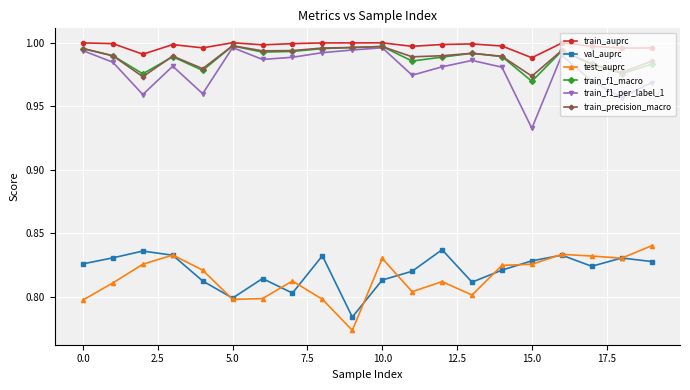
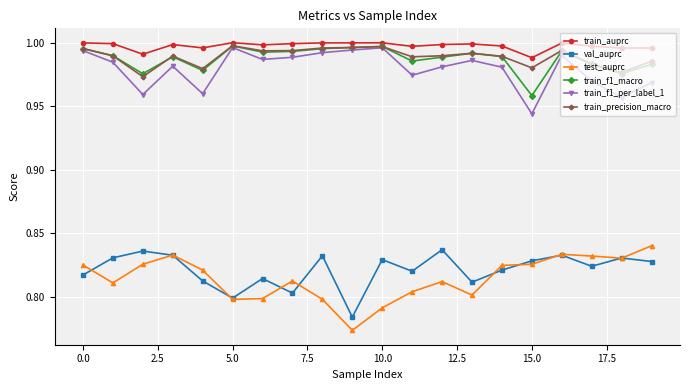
  {
    "train_auprc": {
      "0.0": 1.000,
      "5.0": 1.000,
      "10.0": 1.000,
      "15.0": 0.988
    },
    "val_auprc": {
-     "0.0": 0.826,
-     "10.0": 0.813,
+     "0.0": 0.817,
+     "10.0": 0.829,
      "15.0": 0.828
    },
    "test_auprc": {
-     "0.0": 0.797,
-     "10.0": 0.830,
+     "0.0": 0.825,
+     "10.0": 0.791,
      "15.0": 0.825
    },
    "train_f1_macro": {
-     "15.0": 0.970
+     "15.0": 0.958
    },
    "train_f1_per_label_1": {
-     "15.0": 0.933
+     "15.0": 0.944
    },
    "train_precision_macro": {
-     "15.0": 0.974
+     "15.0": 0.980
    }
  }
